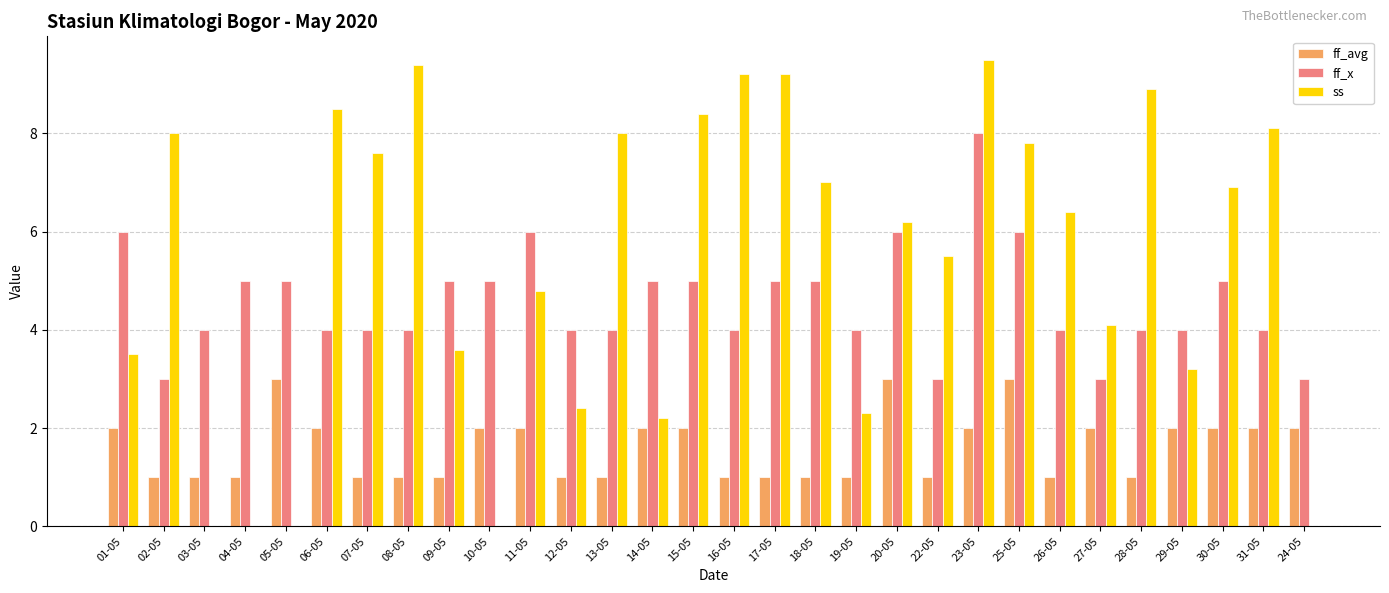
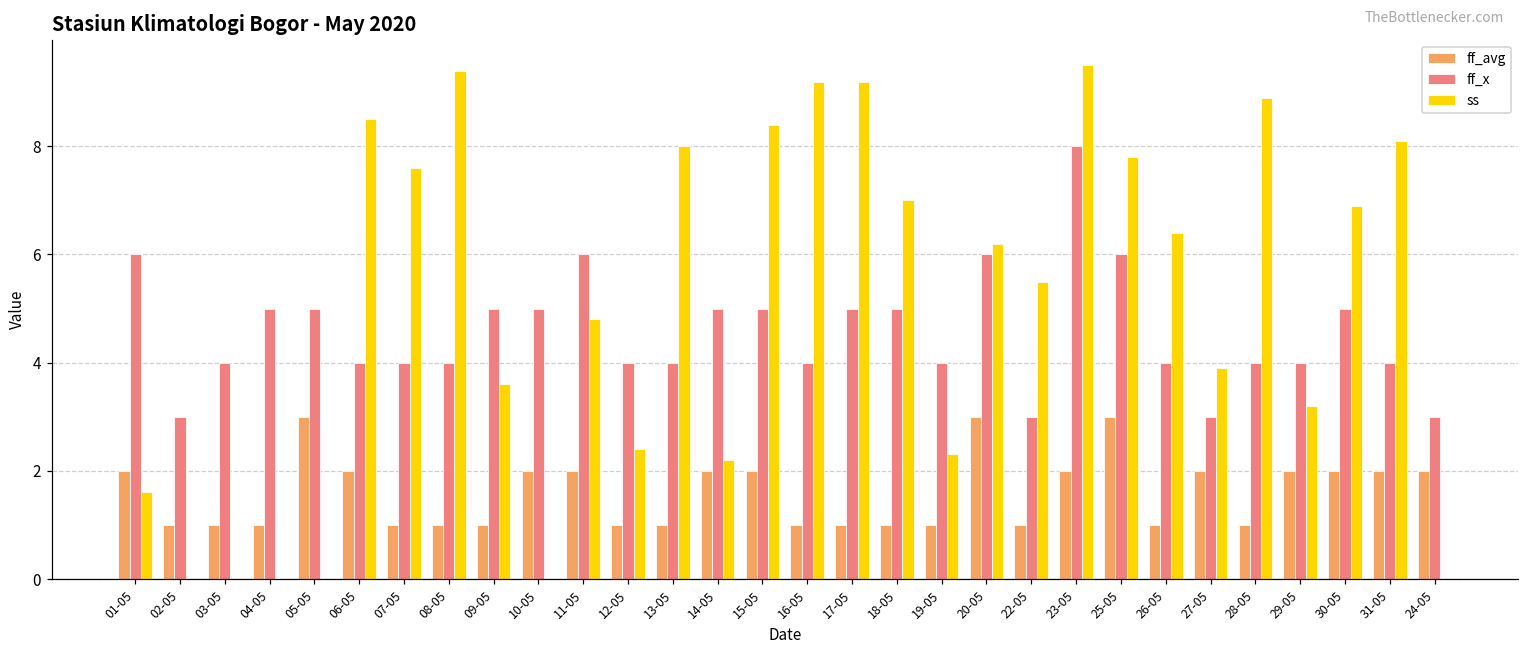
  {
    "ss": {
-     "01-05": 3.5,
-     "02-05": 8,
+     "01-05": 1.6,
+     "02-05": 0,
      "03-05": 0.0,
      "04-05": 0.0,
      "05-05": 0.0,
      "06-05": 8.5,
      "07-05": 7.6,
      "08-05": 9.4,
      "09-05": 3.6,
      "10-05": 0.0,
      "11-05": 4.8,
      "12-05": 2.4,
      "13-05": 8.0,
      "14-05": 2.2,
      "15-05": 8.4,
      "16-05": 9.2,
      "17-05": 9.2,
      "18-05": 7.0,
      "19-05": 2.3,
      "20-05": 6.2,
      "22-05": 5.5,
      "23-05": 9.5,
      "25-05": 7.8,
      "26-05": 6.4,
-     "27-05": 4.1,
+     "27-05": 3.9,
      "28-05": 8.9,
      "29-05": 3.2,
      "30-05": 6.9,
      "31-05": 8.1,
      "24-05": 0.0
    }
  }
